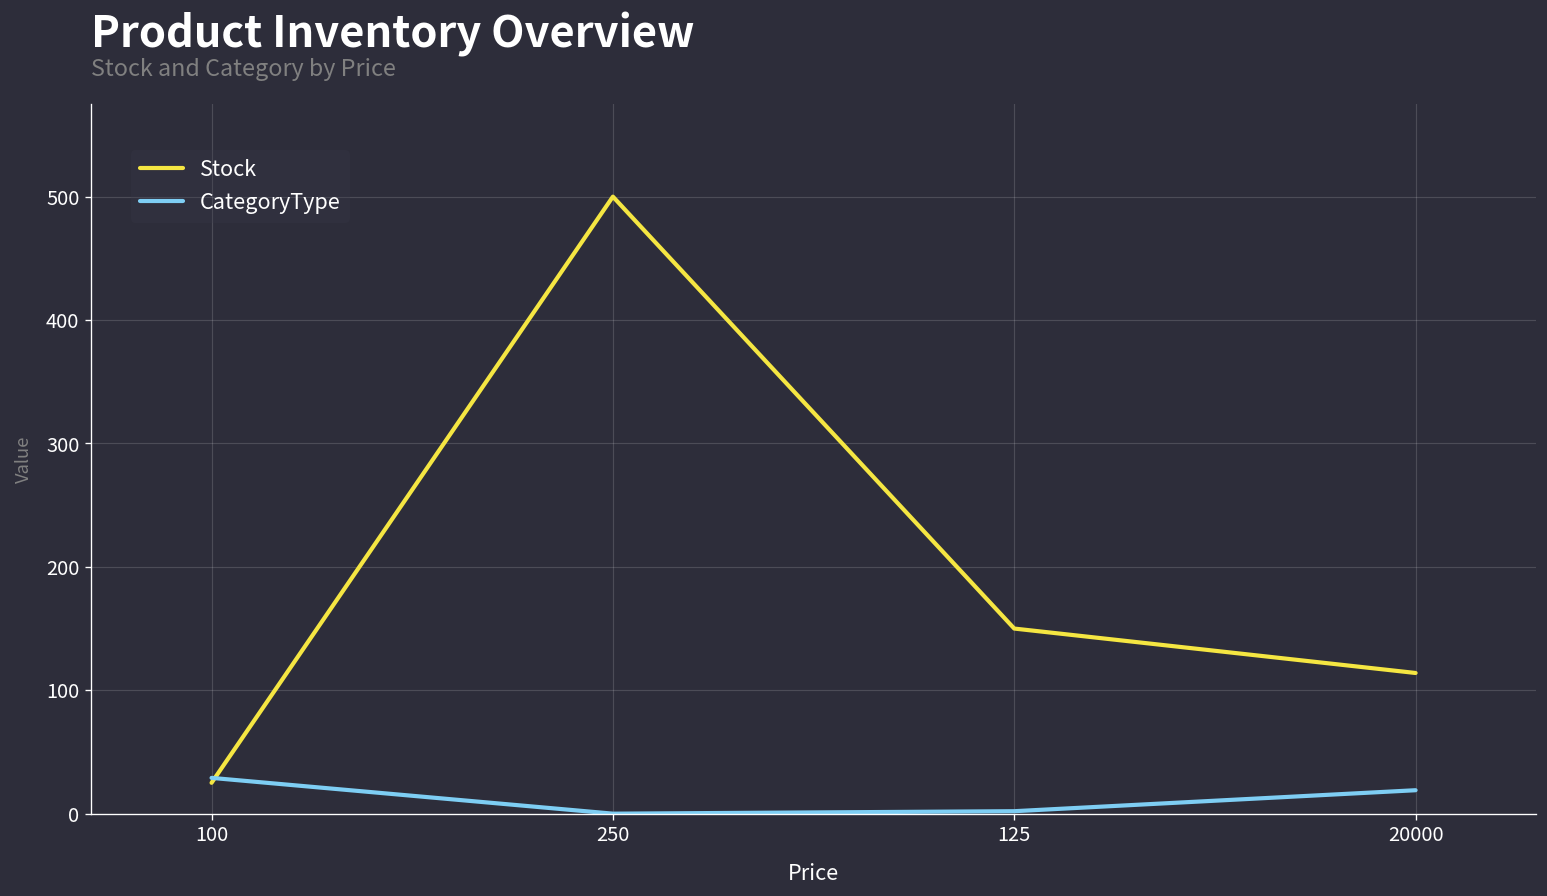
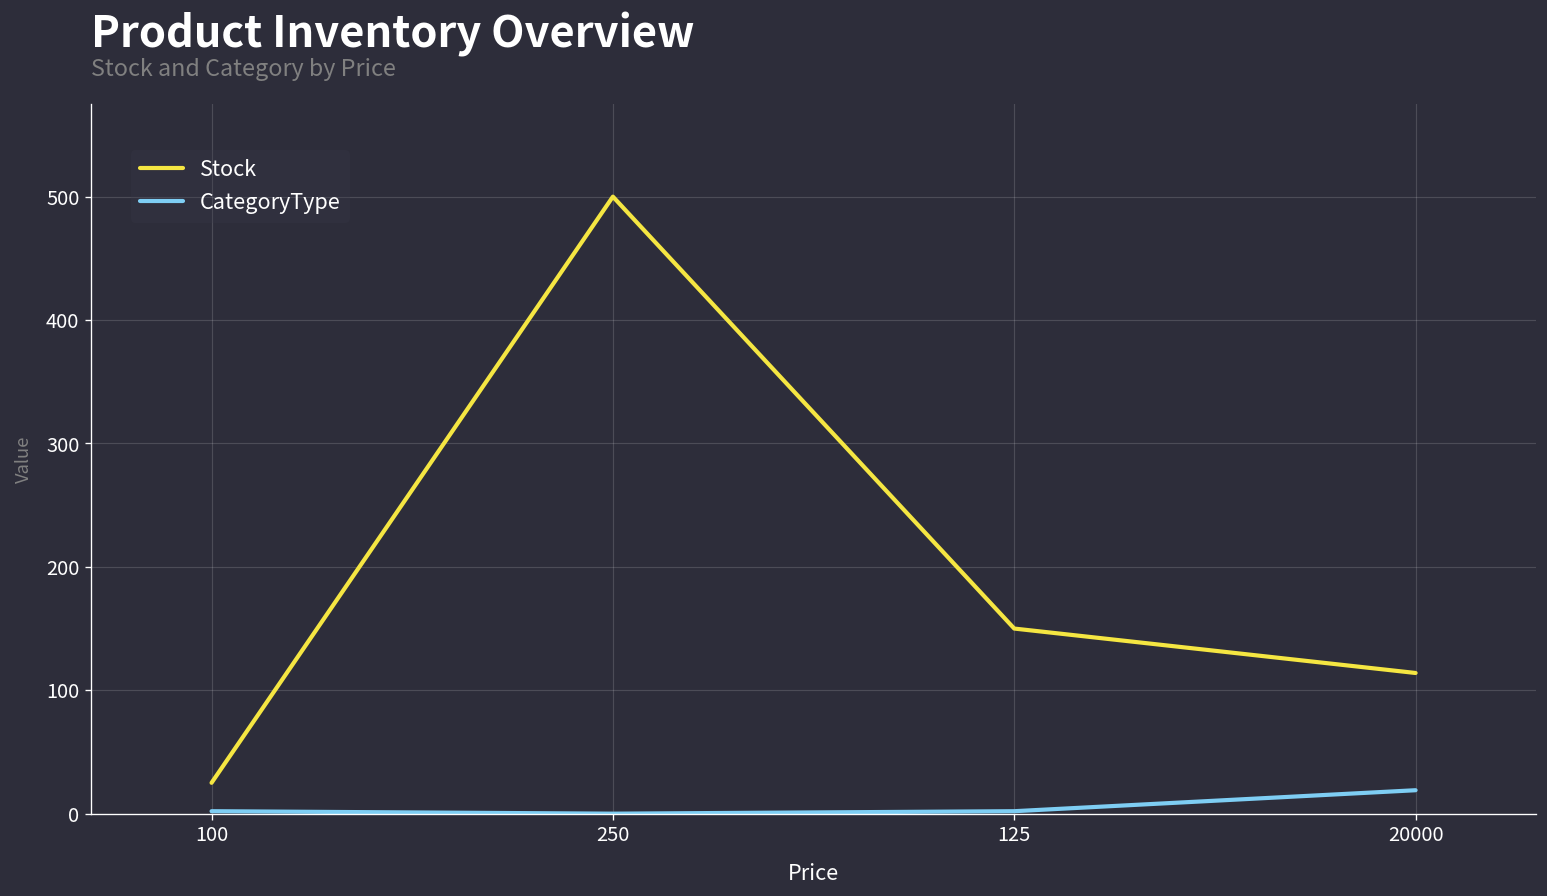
  {
    "Stock": {
      "100": 25,
      "250": 500,
      "125": 150,
      "20000": 114
    },
    "CategoryType": {
-     "100": 29,
+     "100": 2,
      "250": 0,
      "125": 2,
      "20000": 19
    }
  }
